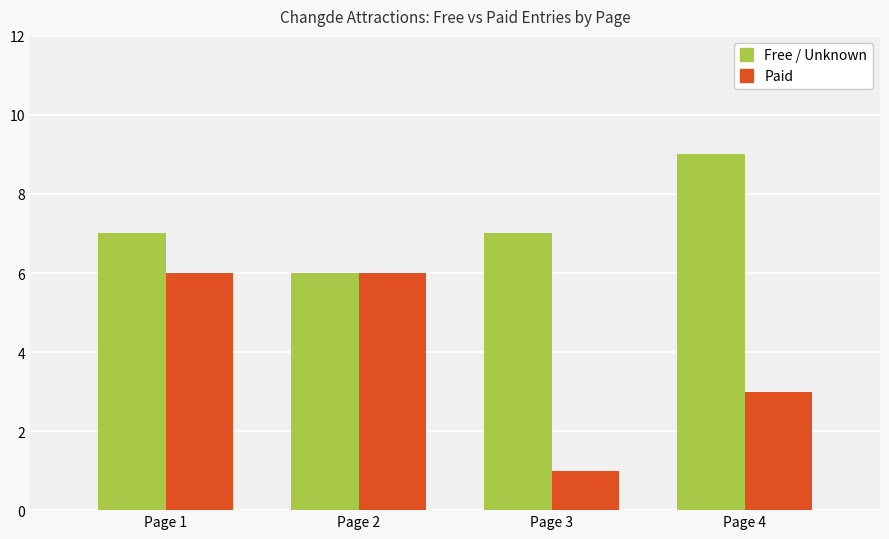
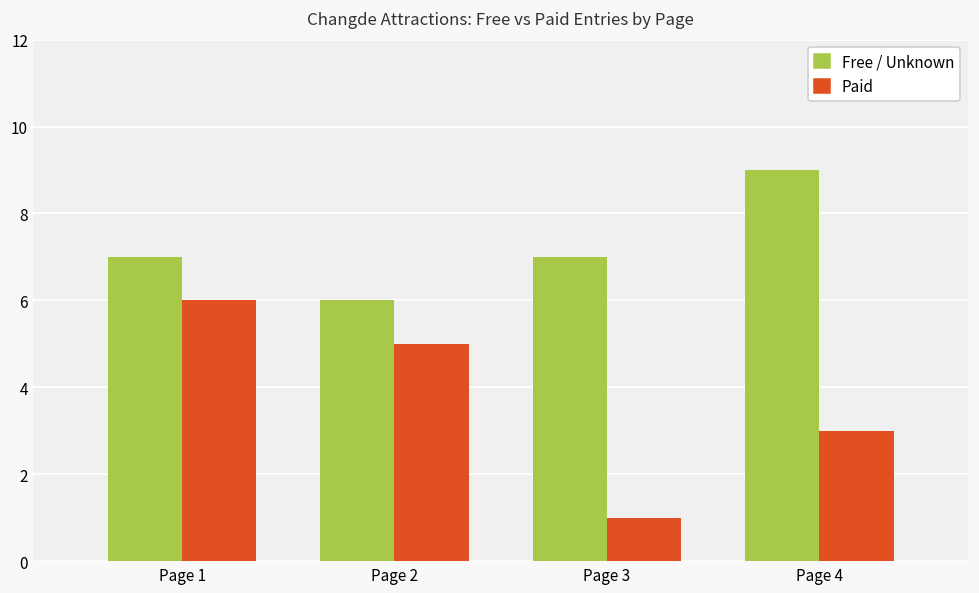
  {
    "Free / Unknown": {
      "Page 1": 7,
      "Page 2": 6,
      "Page 3": 7,
      "Page 4": 9
    },
    "Paid": {
      "Page 1": 6,
-     "Page 2": 6,
+     "Page 2": 5,
      "Page 3": 1,
      "Page 4": 3
    }
  }
